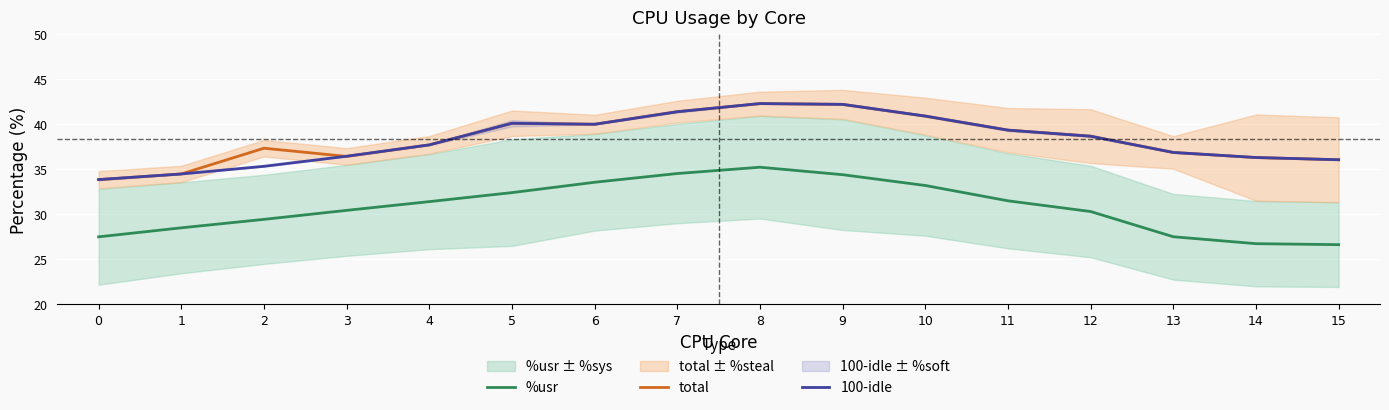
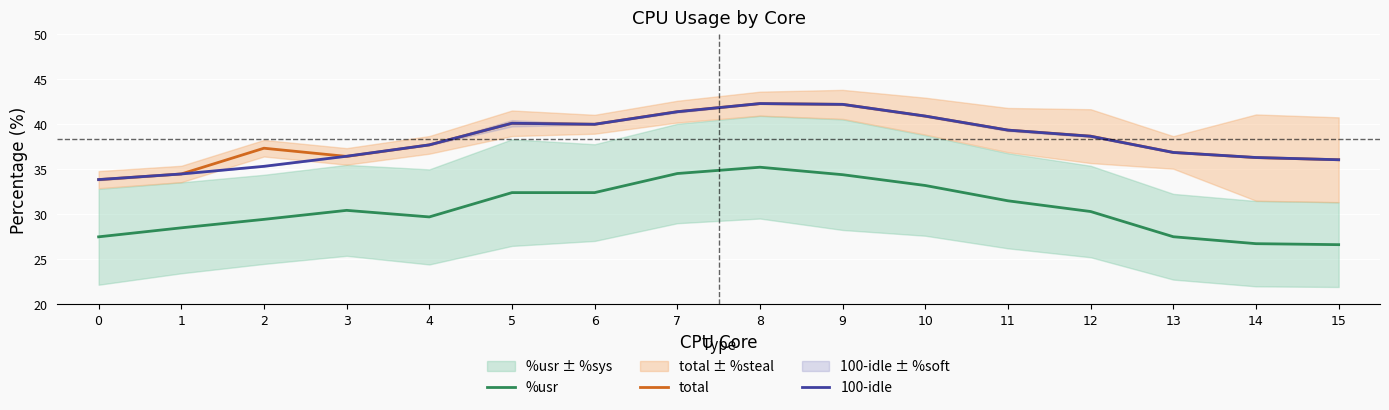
  {
    "%usr": {
      "0": 27,
      "1": 28,
      "2": 29,
      "3": 30,
-     "4": 31,
+     "4": 30,
      "5": 32,
-     "6": 34,
+     "6": 32,
      "7": 35,
      "8": 35,
      "9": 34,
      "10": 33,
      "11": 31,
      "12": 30,
      "13": 28,
      "14": 27,
      "15": 27
    },
    "total": {
      "2": 37
    }
  }
